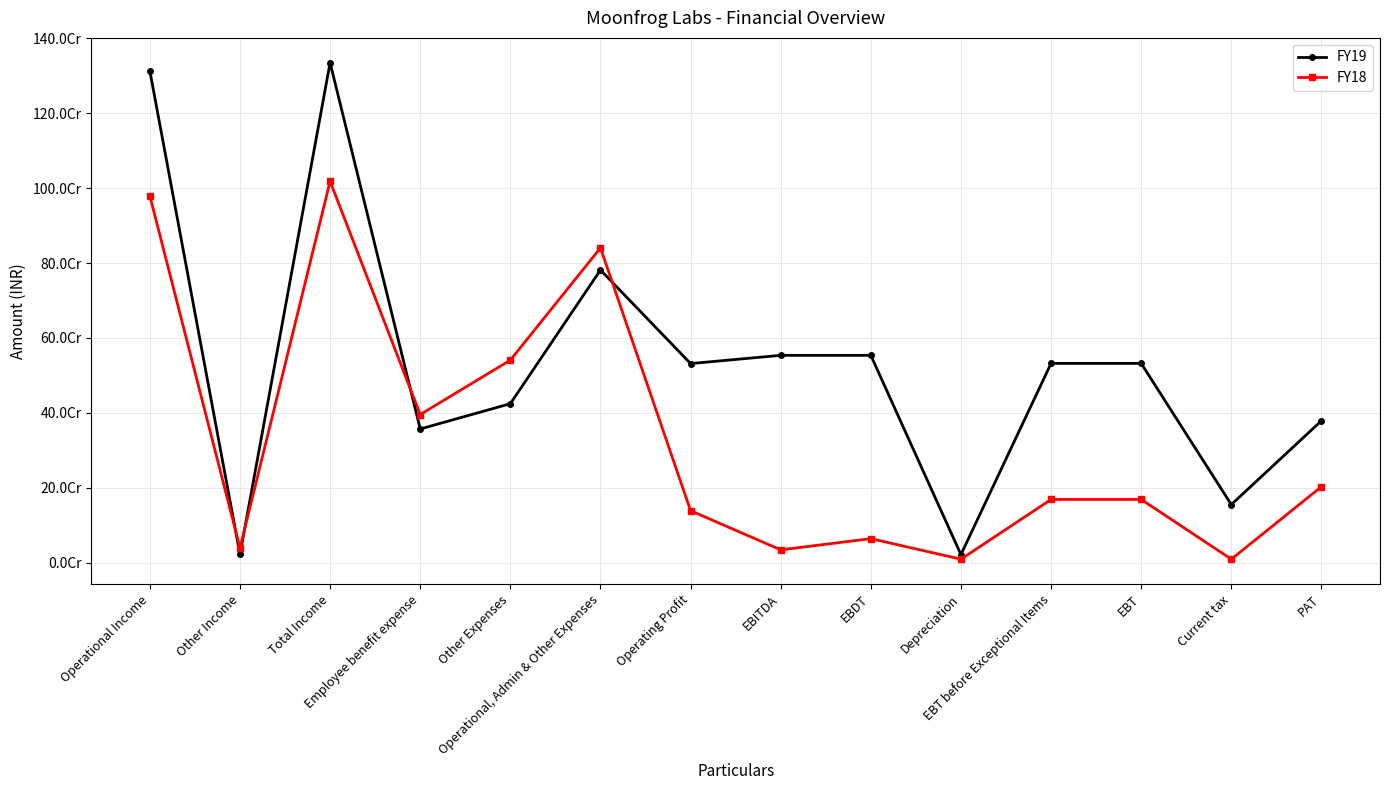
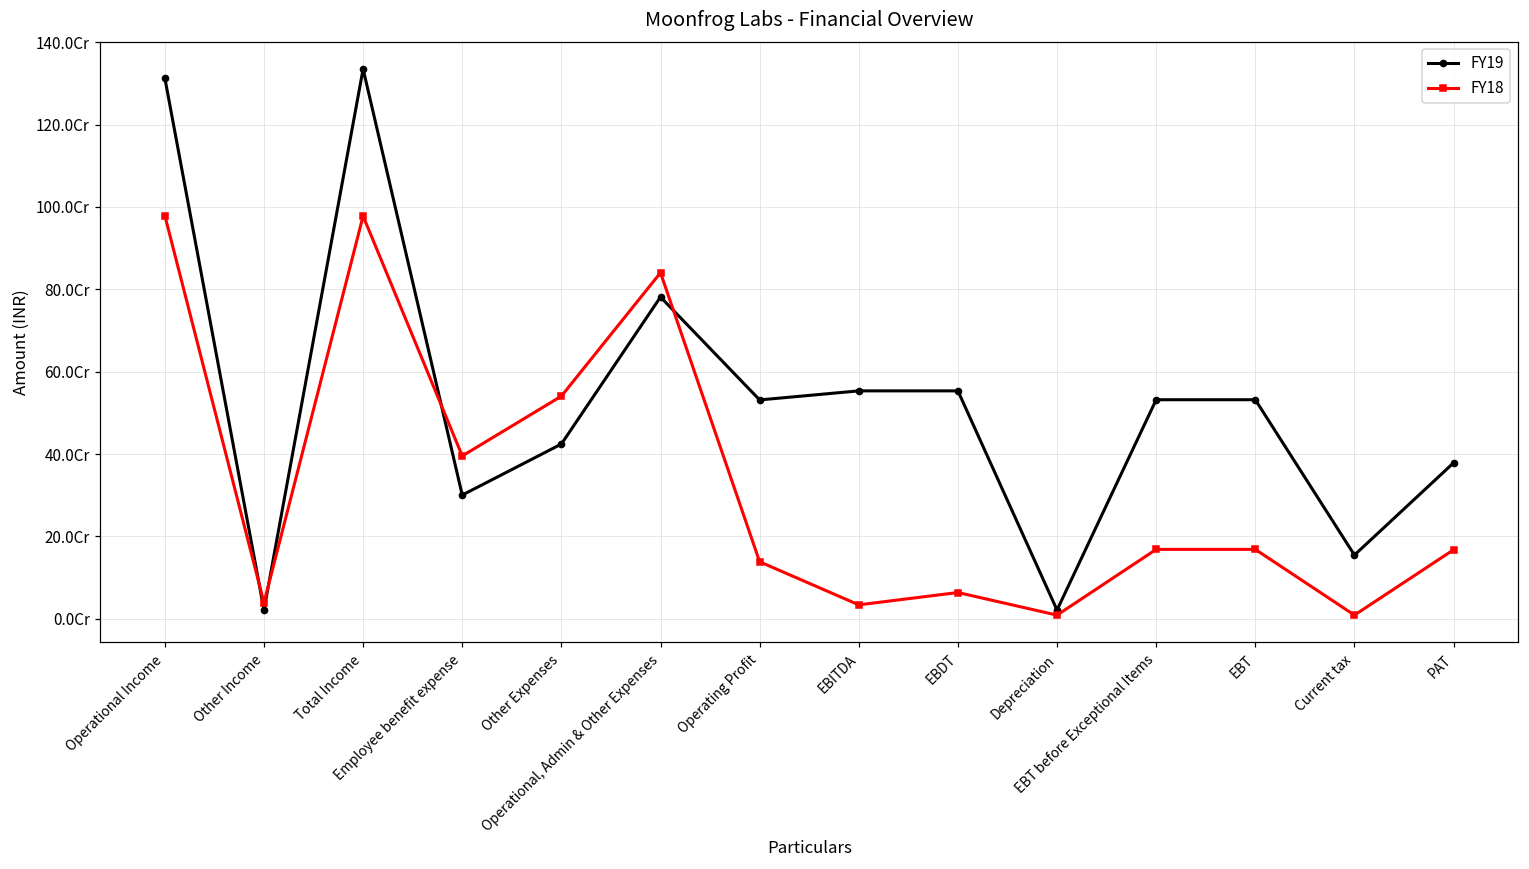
  {
    "FY19": {
      "Operational Income": "131Cr",
      "Other Income": "2Cr",
      "Total Income": "133Cr",
-     "Employee benefit expense": "36Cr",
+     "Employee benefit expense": "30Cr",
      "Other Expenses": "42Cr",
      "Operational, Admin & Other Expenses": "78Cr",
      "Operating Profit": "53Cr",
      "EBITDA": "55Cr",
      "EBDT": "55Cr",
      "Depreciation": "2Cr",
      "EBT before Exceptional Items": "53Cr",
      "EBT": "53Cr",
      "Current tax": "15Cr",
      "PAT": "38Cr"
    },
    "FY18": {
      "Operational Income": "98Cr",
      "Other Income": "4Cr",
-     "Total Income": "102Cr",
+     "Total Income": "98Cr",
      "Employee benefit expense": "40Cr",
      "Other Expenses": "54Cr",
      "Operational, Admin & Other Expenses": "84Cr",
      "Operating Profit": "14Cr",
      "EBITDA": "3Cr",
      "EBDT": "6Cr",
      "Depreciation": "1Cr",
      "EBT before Exceptional Items": "17Cr",
      "EBT": "17Cr",
      "Current tax": "1Cr",
-     "PAT": "20Cr"
+     "PAT": "17Cr"
    }
  }
